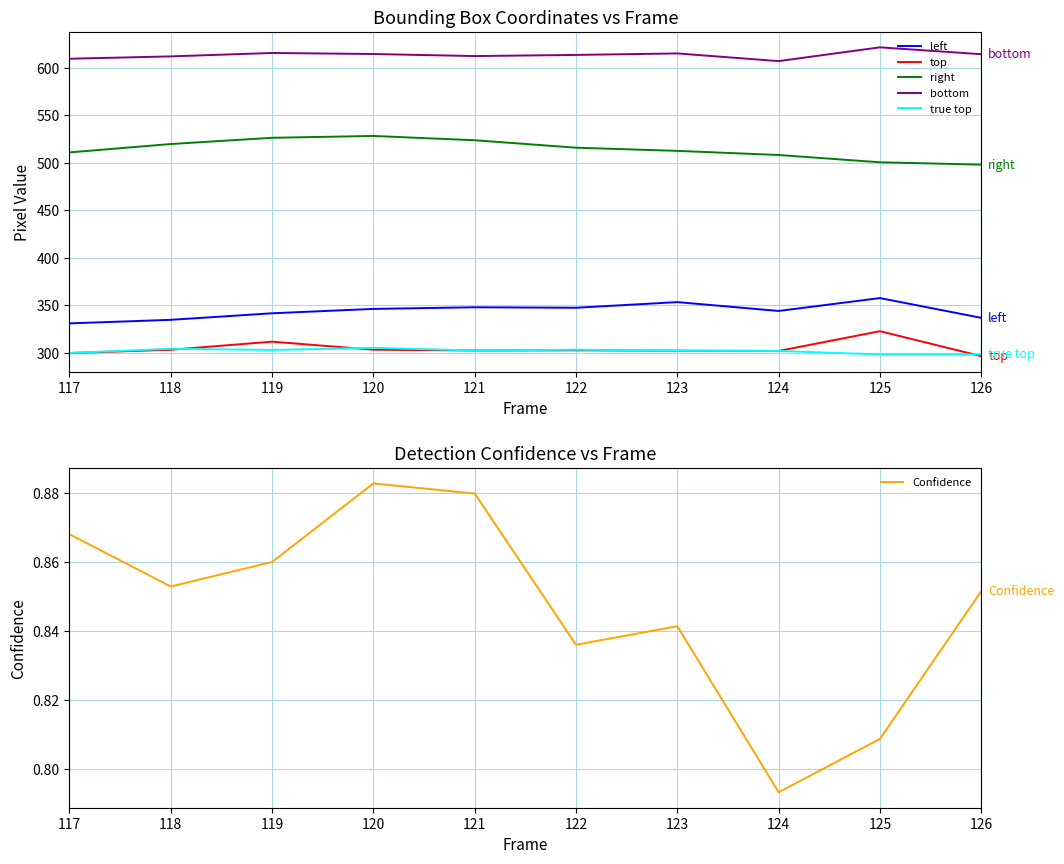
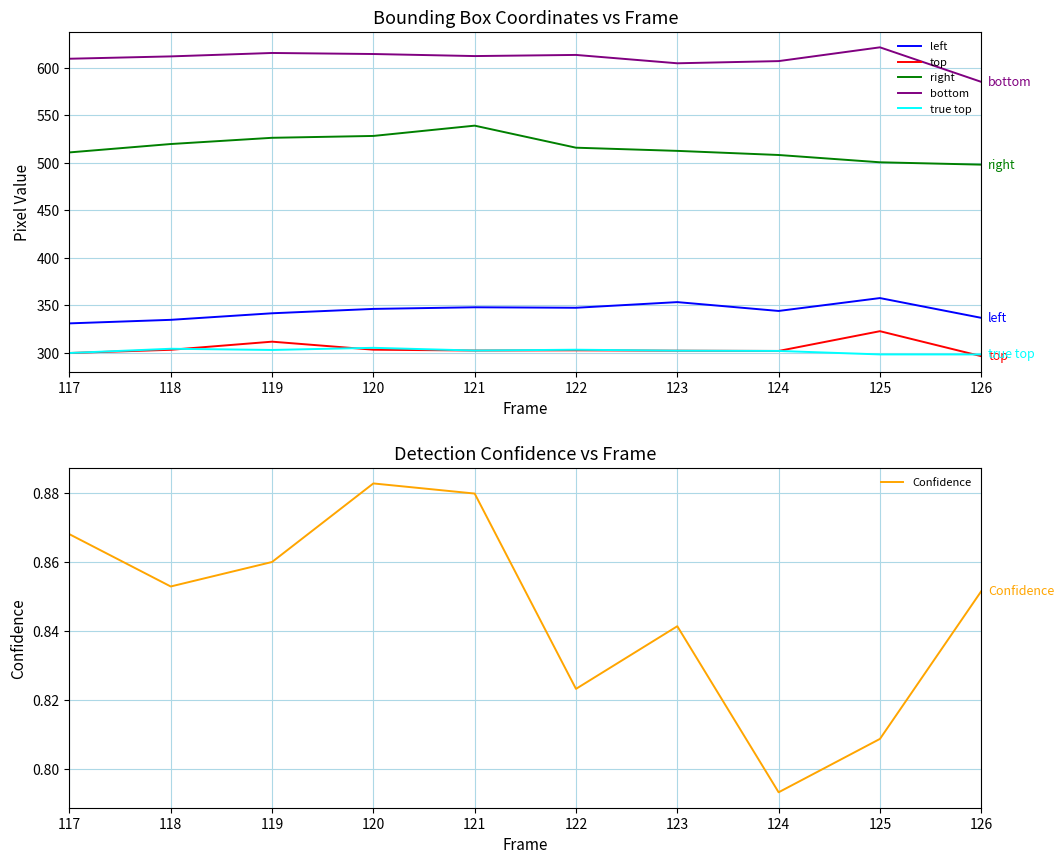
  {
    "Bounding Box Coordinates vs Frame": {
      "left": {
        "117": 330,
        "118": 330,
        "119": 340,
        "120": 350,
        "121": 350,
        "122": 350,
        "123": 350,
        "124": 340,
        "125": 360,
        "126": 340
      },
      "top": {
        "119": 310,
        "125": 320
      },
      "right": {
        "117": 510,
        "118": 520,
        "119": 530,
        "120": 530,
-       "121": 520,
+       "121": 540,
        "122": 520,
        "123": 510,
        "124": 510,
        "125": 500,
        "126": 500
      },
      "bottom": {
        "117": 610,
        "118": 610,
        "119": 620,
        "120": 610,
        "121": 610,
        "122": 610,
-       "123": 620,
+       "123": 600,
        "124": 610,
        "125": 620,
-       "126": 610
+       "126": 590
      },
      "true top": {
        "119": 300,
        "125": 300
      }
    },
    "Detection Confidence vs Frame": {
      "117": 0.868,
      "118": 0.853,
      "119": 0.860,
      "120": 0.883,
      "121": 0.880,
-     "122": 0.836,
+     "122": 0.823,
      "123": 0.841,
      "124": 0.793,
      "125": 0.809,
      "126": 0.852
    }
  }
